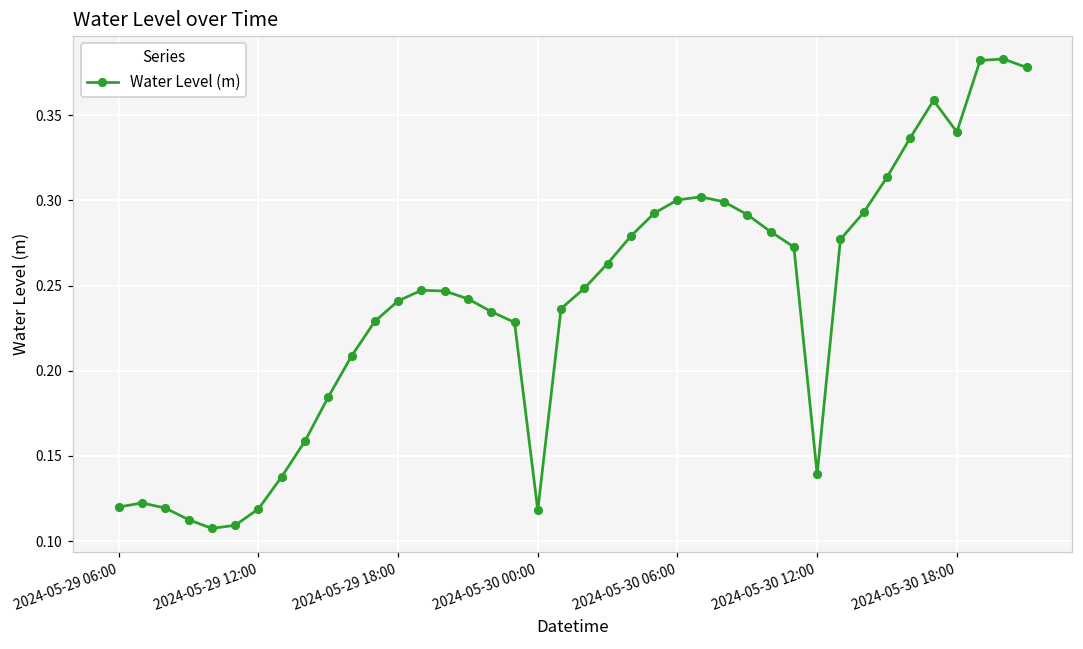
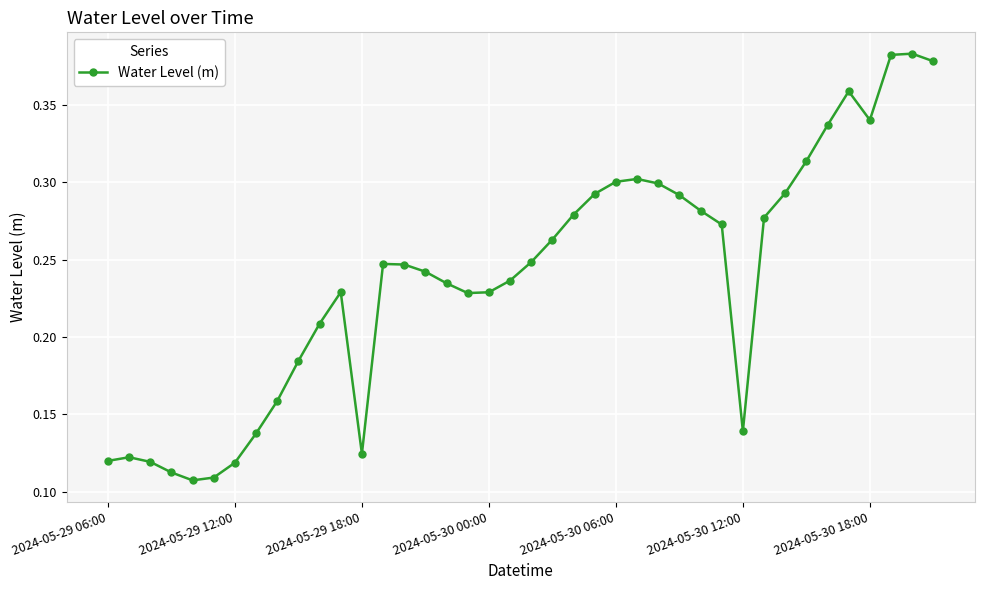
  {
    "2024-05-29 06:00": 0.120,
    "2024-05-29 12:00": 0.119,
-   "2024-05-29 18:00": 0.241,
-   "2024-05-30 00:00": 0.118,
+   "2024-05-29 18:00": 0.125,
+   "2024-05-30 00:00": 0.229,
    "2024-05-30 06:00": 0.300,
    "2024-05-30 12:00": 0.139,
    "2024-05-30 18:00": 0.340
  }
